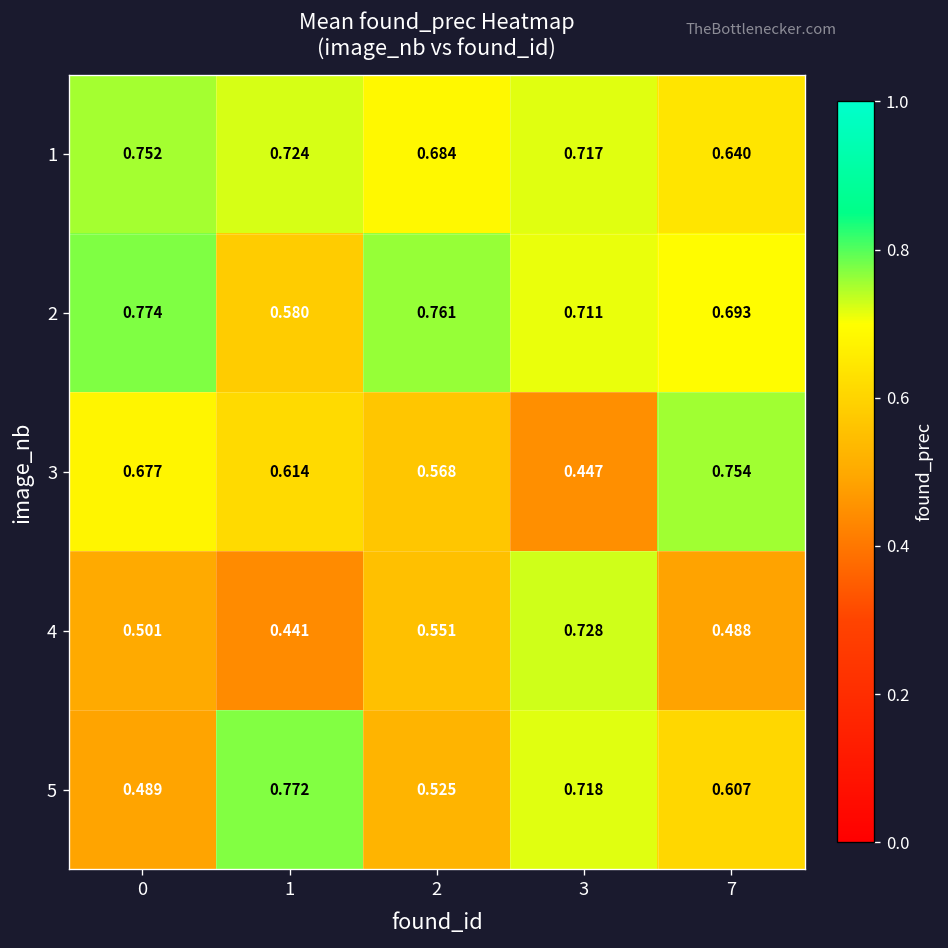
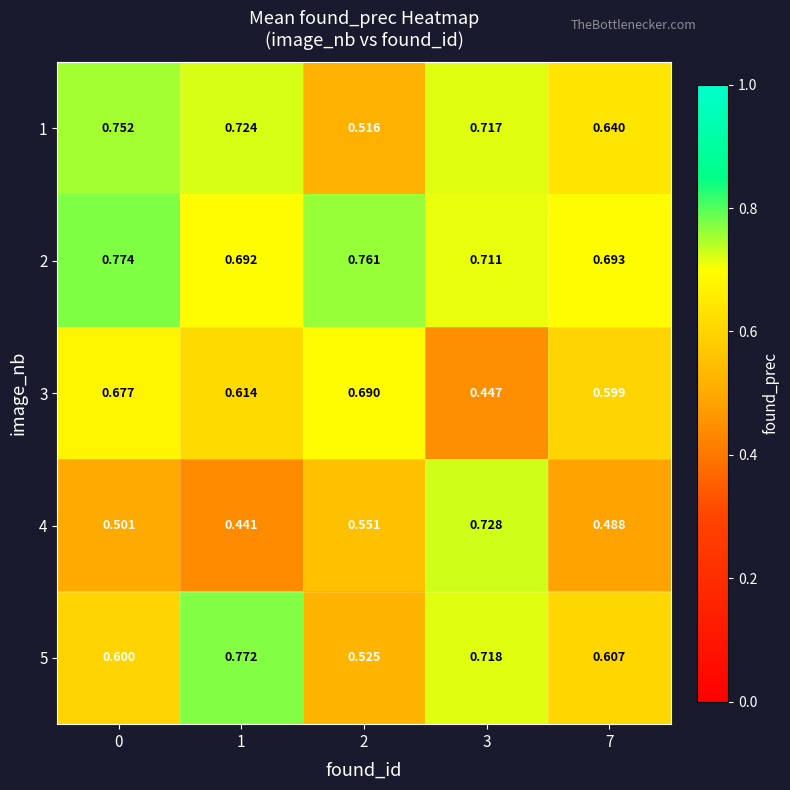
  {
    "1": {
      "0": 0.752,
      "1": 0.724,
-     "2": 0.684,
+     "2": 0.516,
      "3": 0.717,
      "7": 0.640
    },
    "2": {
      "0": 0.774,
-     "1": 0.580,
+     "1": 0.692,
      "2": 0.761,
      "3": 0.711,
      "7": 0.693
    },
    "3": {
      "0": 0.677,
      "1": 0.614,
-     "2": 0.568,
+     "2": 0.690,
      "3": 0.447,
-     "7": 0.754
+     "7": 0.599
    },
    "4": {
      "0": 0.501,
      "1": 0.441,
      "2": 0.551,
      "3": 0.728,
      "7": 0.488
    },
    "5": {
-     "0": 0.489,
+     "0": 0.600,
      "1": 0.772,
      "2": 0.525,
      "3": 0.718,
      "7": 0.607
    }
  }
